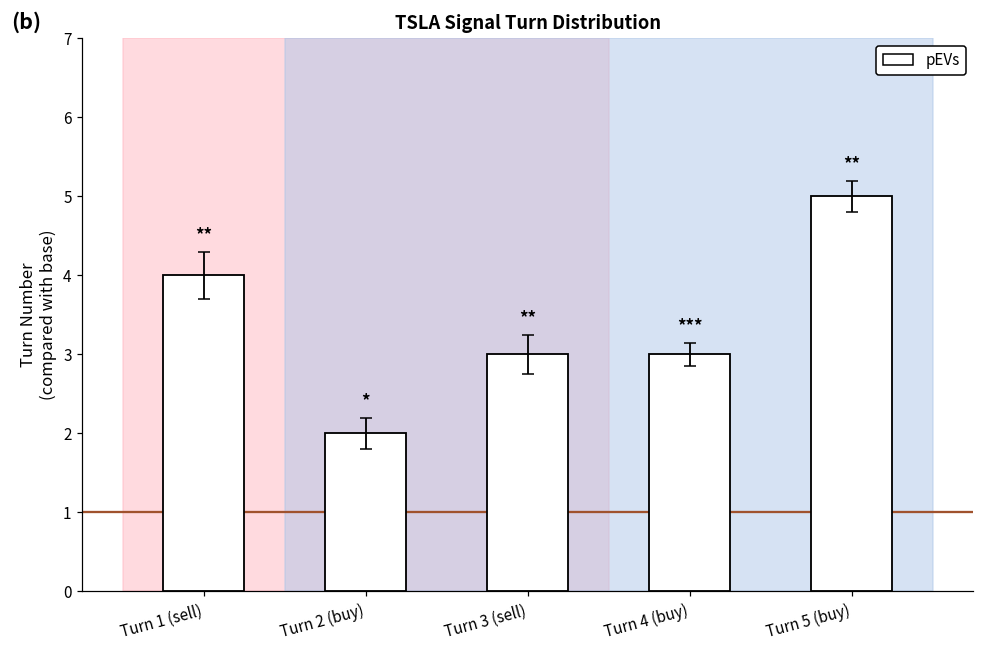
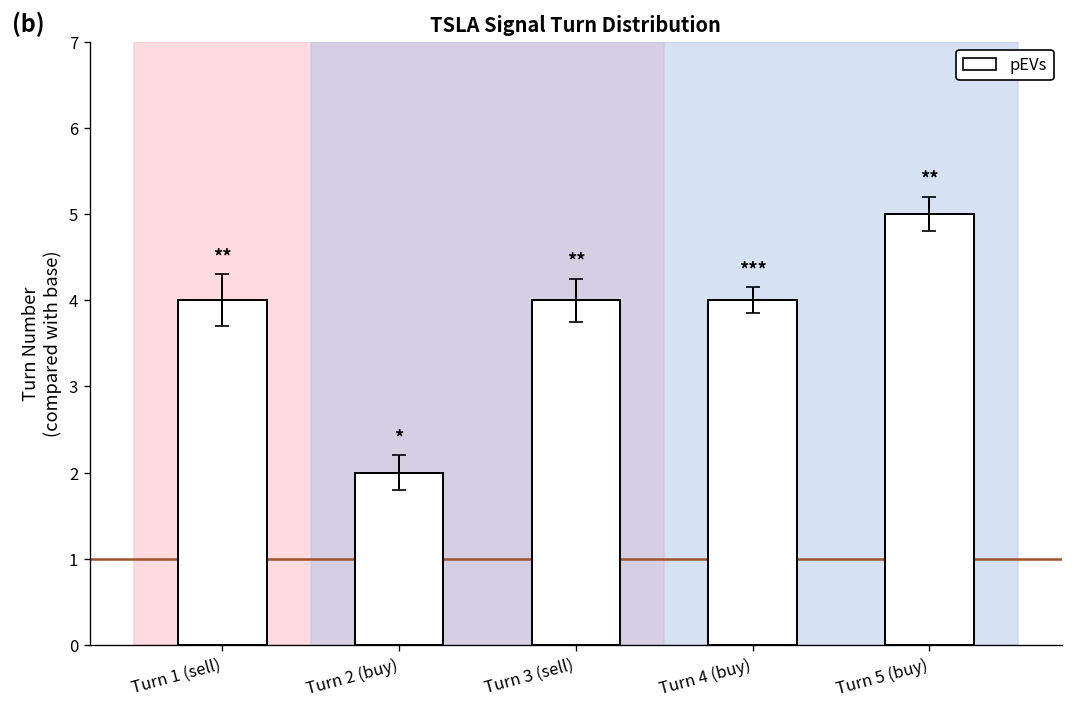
  {
    "pEVs": {
      "Turn 1 (sell)": 4,
      "Turn 2 (buy)": 2,
-     "Turn 3 (sell)": 3,
-     "Turn 4 (buy)": 3,
+     "Turn 3 (sell)": 4,
+     "Turn 4 (buy)": 4,
      "Turn 5 (buy)": 5
    }
  }
